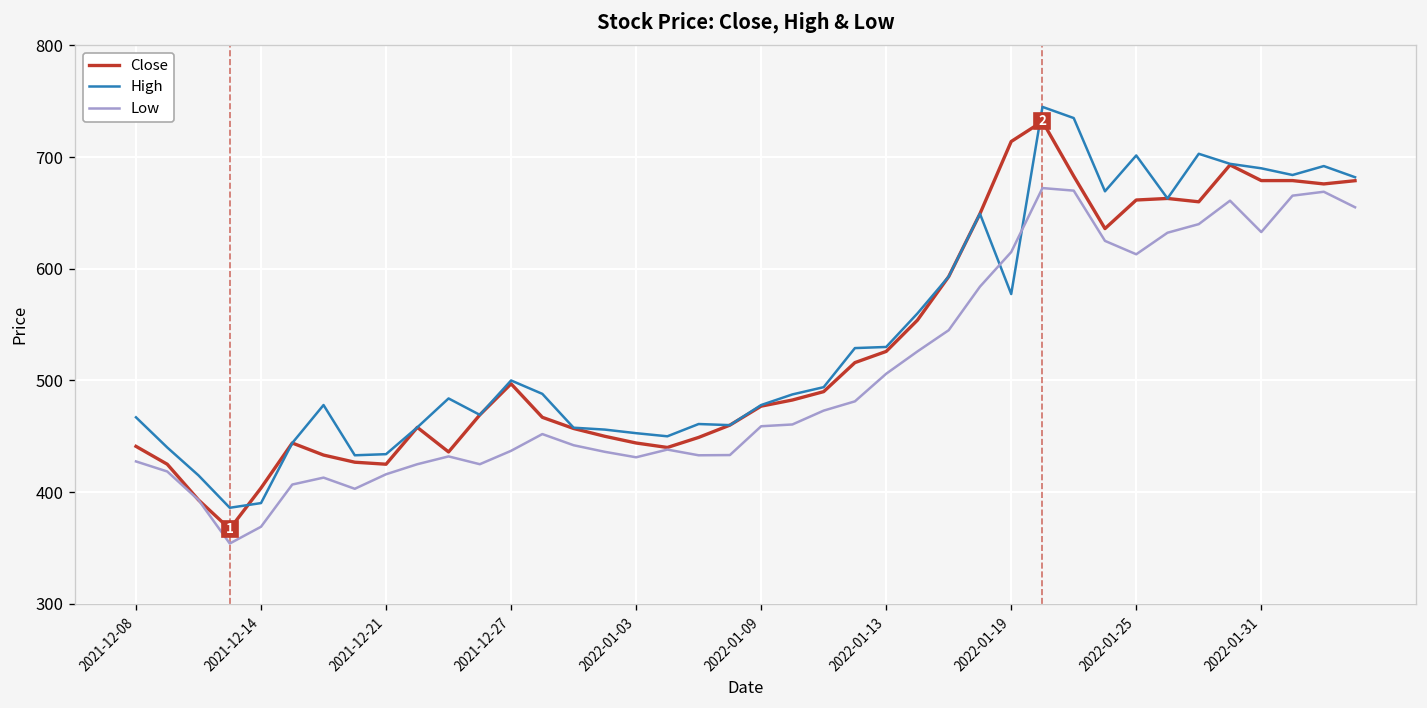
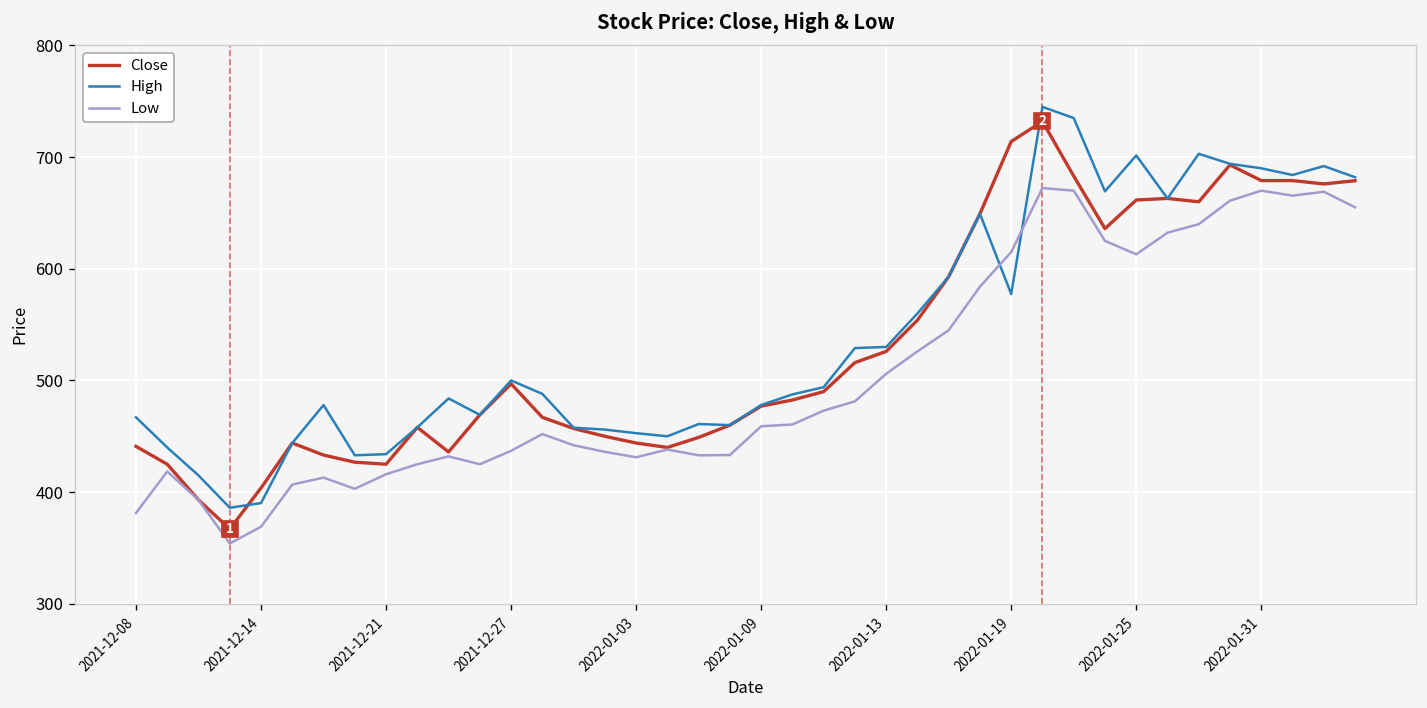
  {
    "High": {
      "2021-12-08": 470,
      "2021-12-14": 390,
      "2021-12-21": 430,
      "2021-12-27": 500,
      "2022-01-03": 450,
      "2022-01-13": 530,
      "2022-01-19": 580,
      "2022-01-25": 700,
      "2022-01-31": 690
    },
    "Low": {
-     "2021-12-08": 430,
+     "2021-12-08": 380,
      "2021-12-14": 370,
      "2021-12-21": 420,
      "2021-12-27": 440,
      "2022-01-03": 430,
      "2022-01-09": 460,
      "2022-01-13": 510,
      "2022-01-19": 620,
      "2022-01-25": 610,
-     "2022-01-31": 630
+     "2022-01-31": 670
    }
  }
